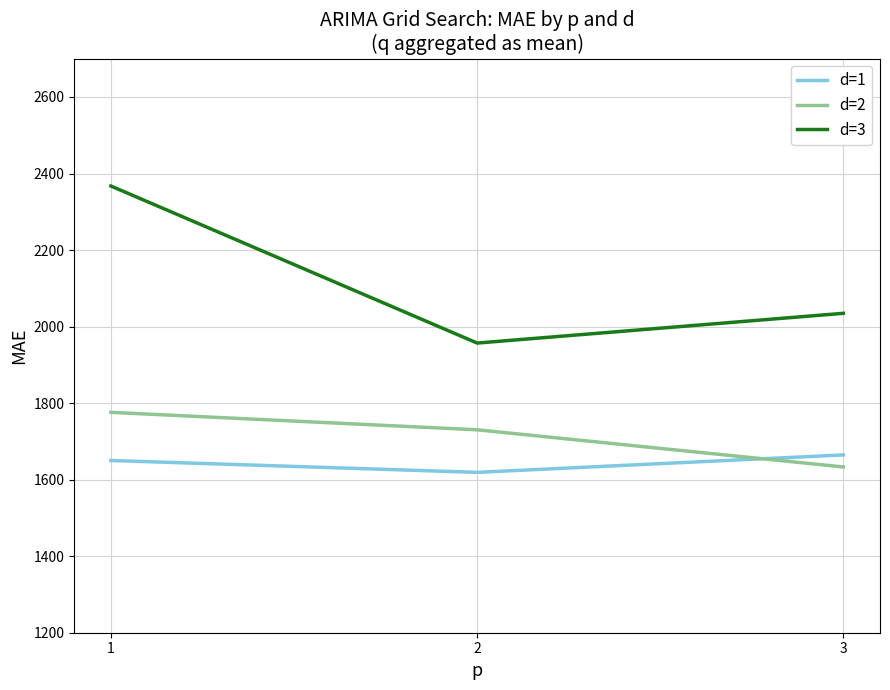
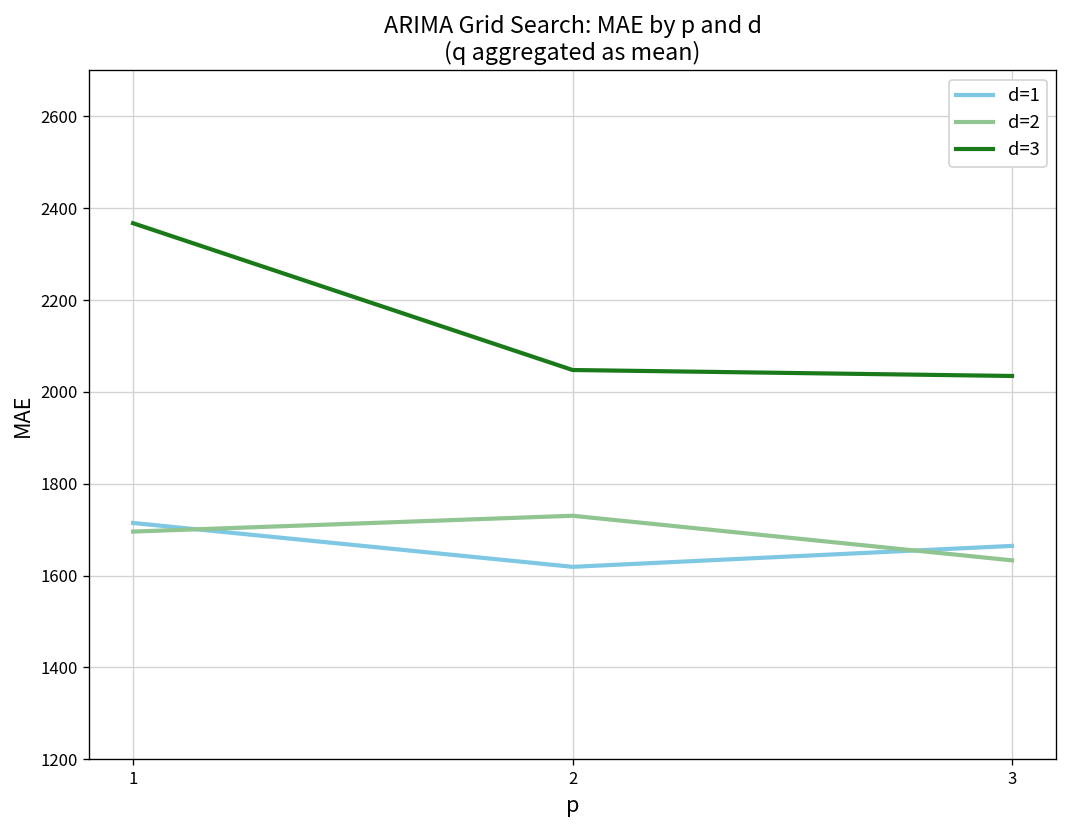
  {
    "d=1": {
-     "1": 1650,
+     "1": 1710,
      "2": 1620,
      "3": 1660
    },
    "d=2": {
-     "1": 1780,
+     "1": 1700,
      "2": 1730,
      "3": 1630
    },
    "d=3": {
      "1": 2370,
-     "2": 1960,
+     "2": 2050,
      "3": 2030
    }
  }
